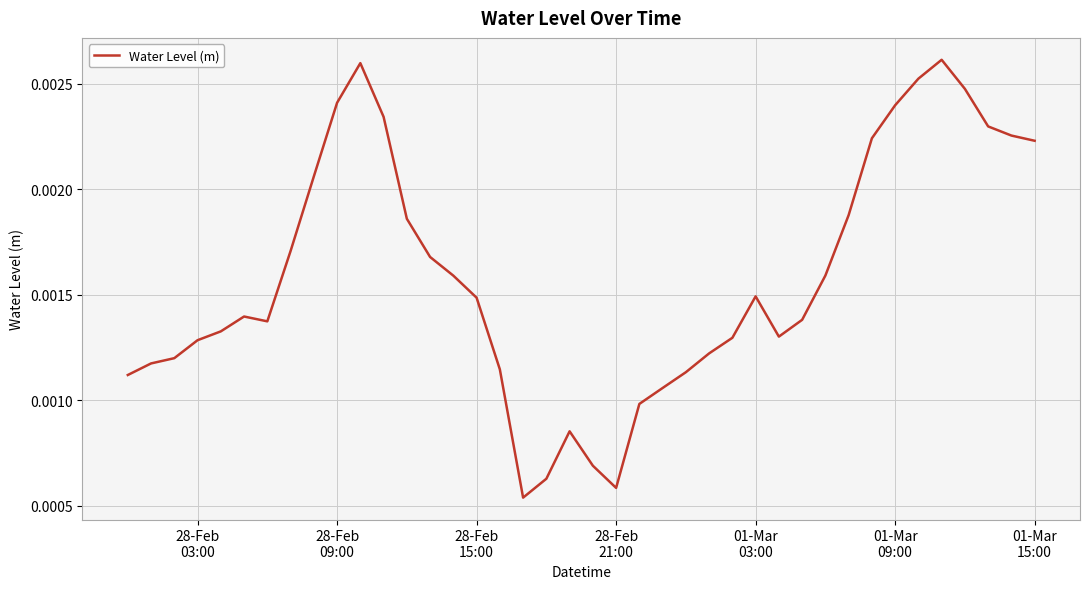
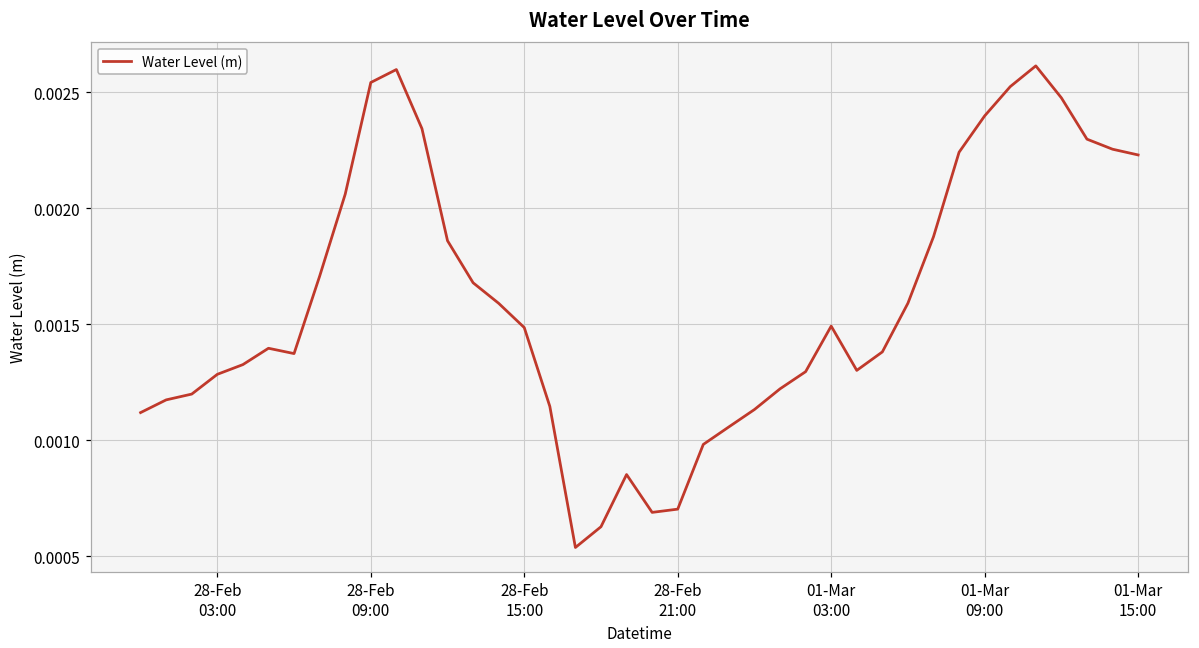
  {
    "28-Feb 03:00": 0.00128,
-   "28-Feb 09:00": 0.00241,
+   "28-Feb 09:00": 0.00254,
    "28-Feb 15:00": 0.00149,
-   "28-Feb 21:00": 0.00058,
+   "28-Feb 21:00": 0.00070,
    "01-Mar 03:00": 0.00149,
    "01-Mar 09:00": 0.00240,
    "01-Mar 15:00": 0.00223
  }
